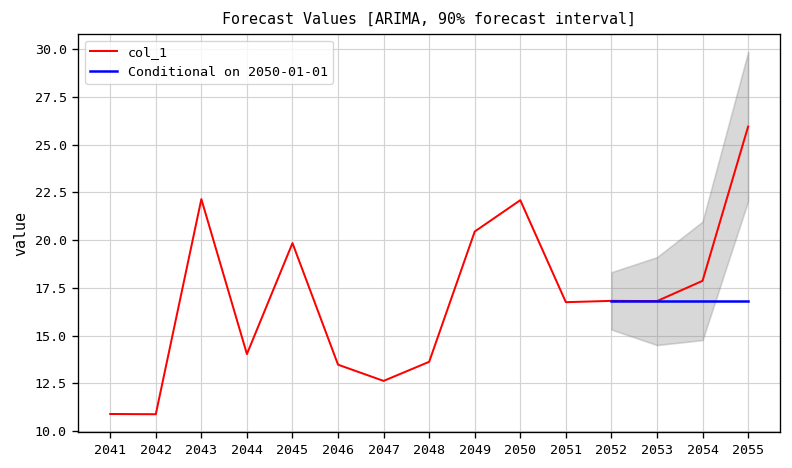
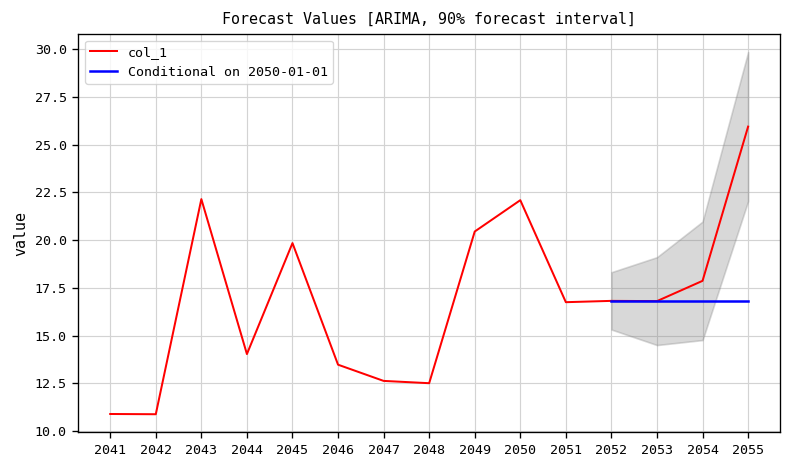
  {
    "col_1": {
      "2041": 10.9,
      "2042": 10.9,
      "2043": 22.1,
      "2044": 14.0,
      "2045": 19.8,
      "2046": 13.5,
      "2047": 12.6,
-     "2048": 13.6,
+     "2048": 12.5,
      "2049": 20.5,
      "2050": 22.1,
      "2051": 16.8,
      "2054": 17.9,
      "2055": 25.9
    },
    "Conditional on 2050-01-01": {
      "2054": 16.8,
      "2055": 16.8
    }
  }
